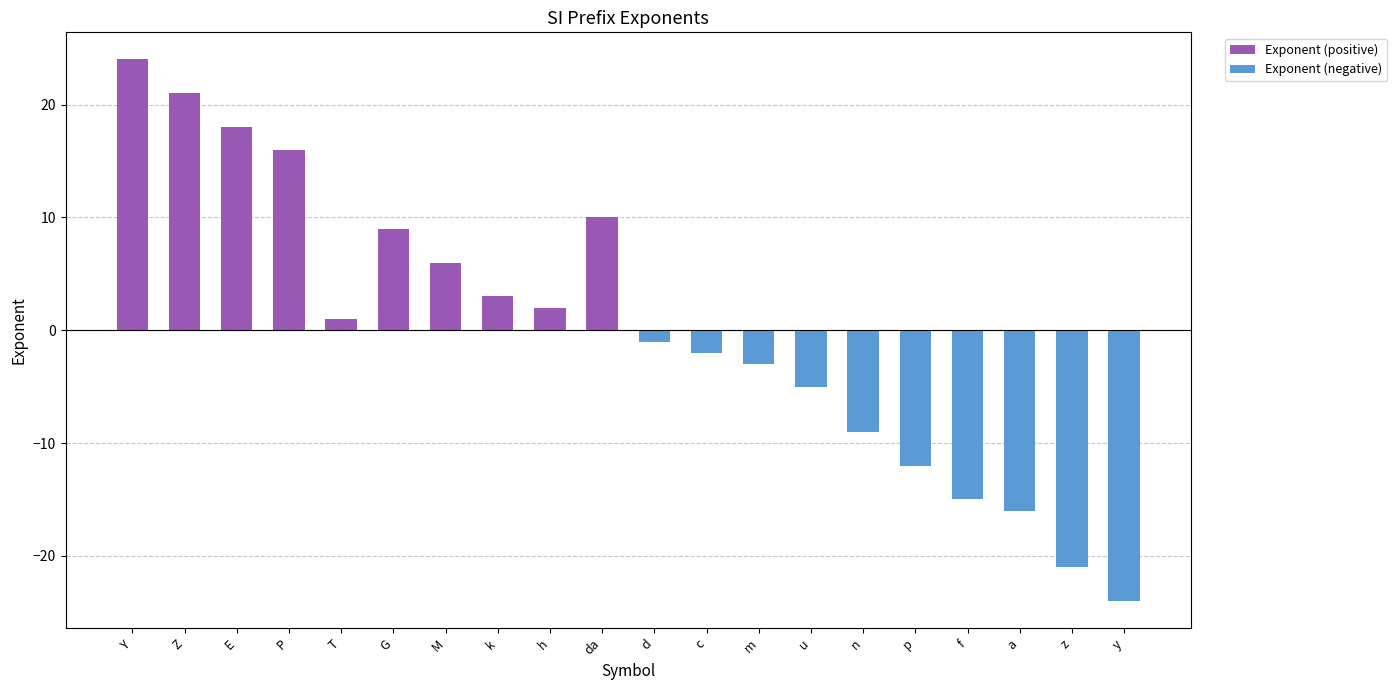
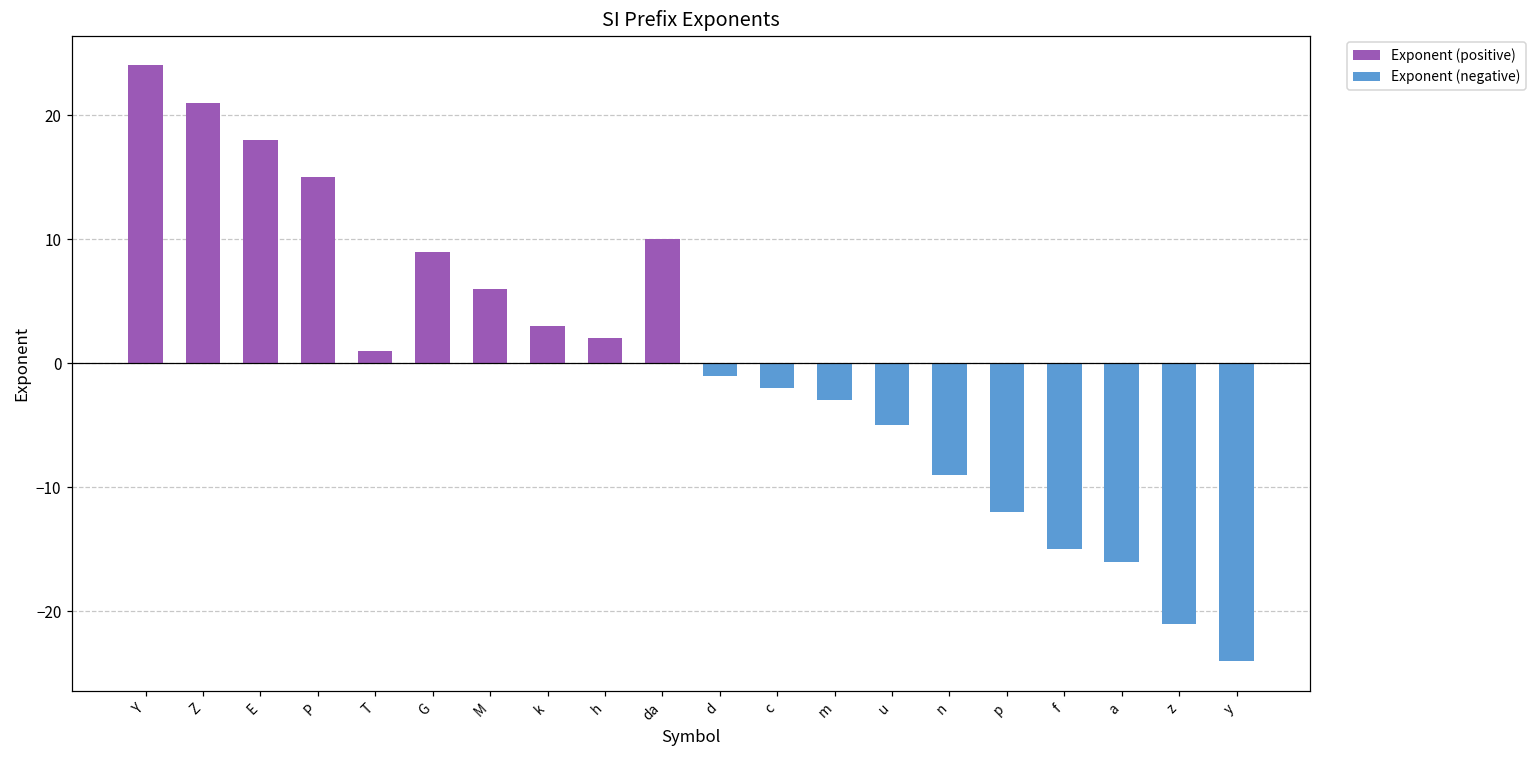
  {
    "Exponent (positive)": {
      "Y": 24,
      "Z": 21,
      "E": 18,
-     "P": 16,
+     "P": 15,
      "T": 1,
      "G": 9,
      "M": 6,
      "k": 3,
      "h": 2,
      "da": 10,
      "d": 0,
      "c": 0,
      "m": 0,
      "u": 0,
      "n": 0,
      "p": 0,
      "f": 0,
      "a": 0,
      "z": 0,
      "y": 0
    },
    "Exponent (negative)": {
      "Y": 0,
      "Z": 0,
      "E": 0,
      "P": 0,
      "T": 0,
      "G": 0,
      "M": 0,
      "k": 0,
      "h": 0,
      "da": 0,
      "d": -1,
      "c": -2,
      "m": -3,
      "u": -5,
      "n": -9,
      "p": -12,
      "f": -15,
      "a": -16,
      "z": -21,
      "y": -24
    }
  }
